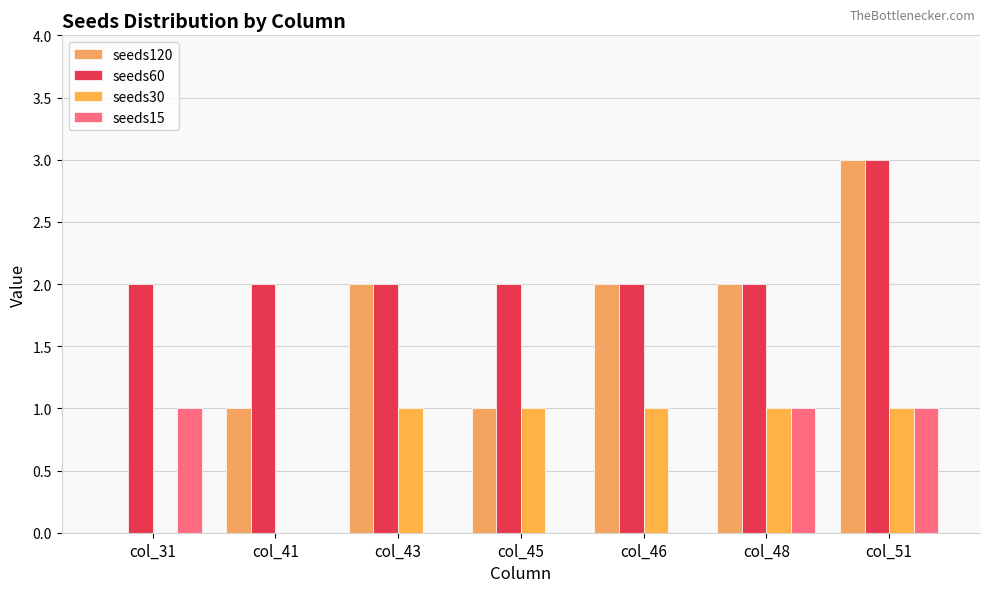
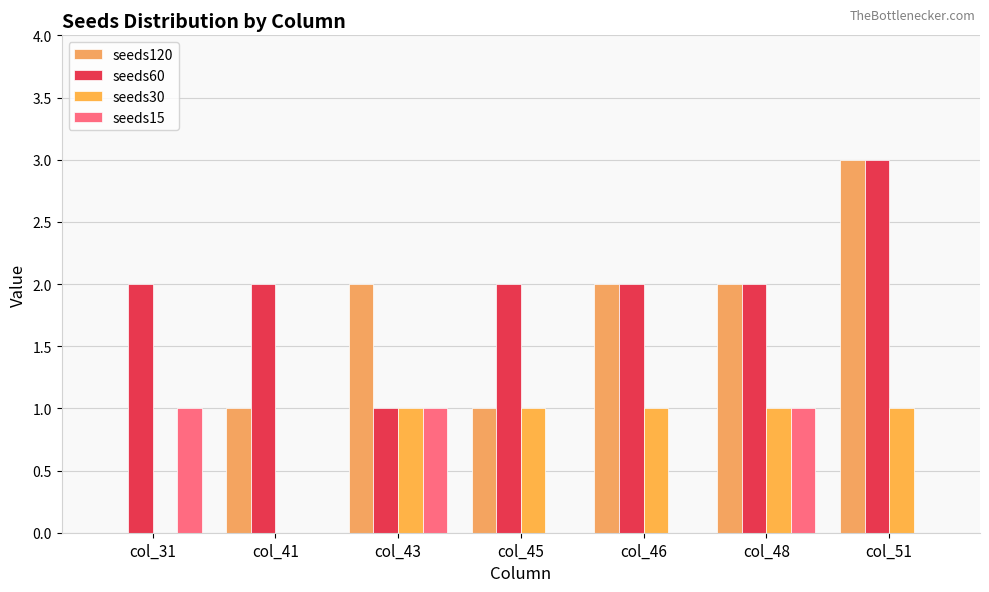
  {
    "seeds60": {
      "col_31": 2,
      "col_41": 2,
-     "col_43": 2,
+     "col_43": 1,
      "col_45": 2,
      "col_46": 2,
      "col_48": 2,
      "col_51": 3
    },
    "seeds15": {
      "col_31": 1,
      "col_41": 0,
-     "col_43": 0,
+     "col_43": 1,
      "col_45": 0,
      "col_46": 0,
      "col_48": 1,
-     "col_51": 1
+     "col_51": 0
    }
  }
